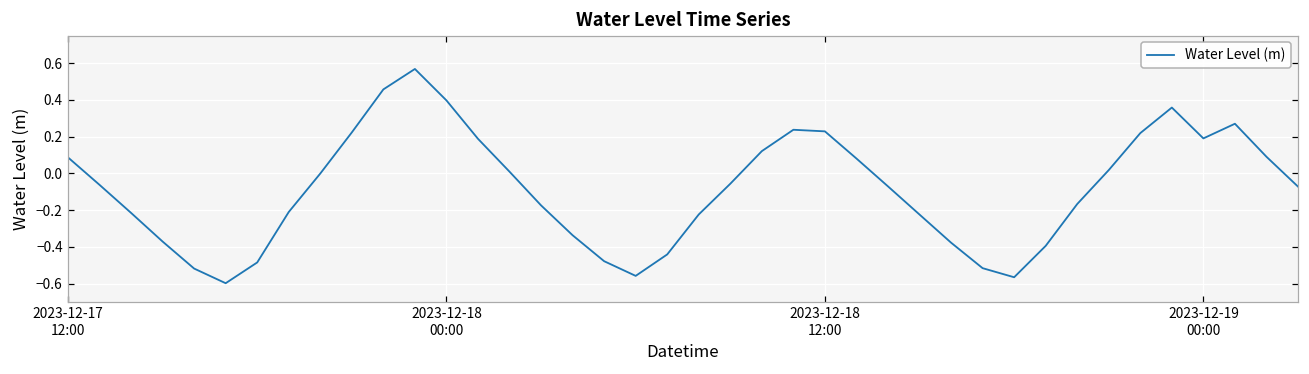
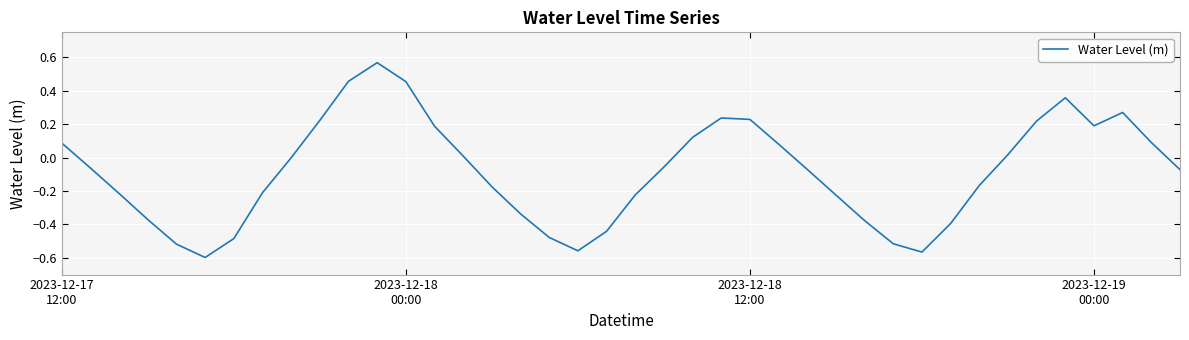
  {
    "2023-12-17 12:00": 0.09,
-   "2023-12-18 00:00": 0.40,
+   "2023-12-18 00:00": 0.46,
    "2023-12-18 12:00": 0.23,
    "2023-12-19 00:00": 0.19
  }
